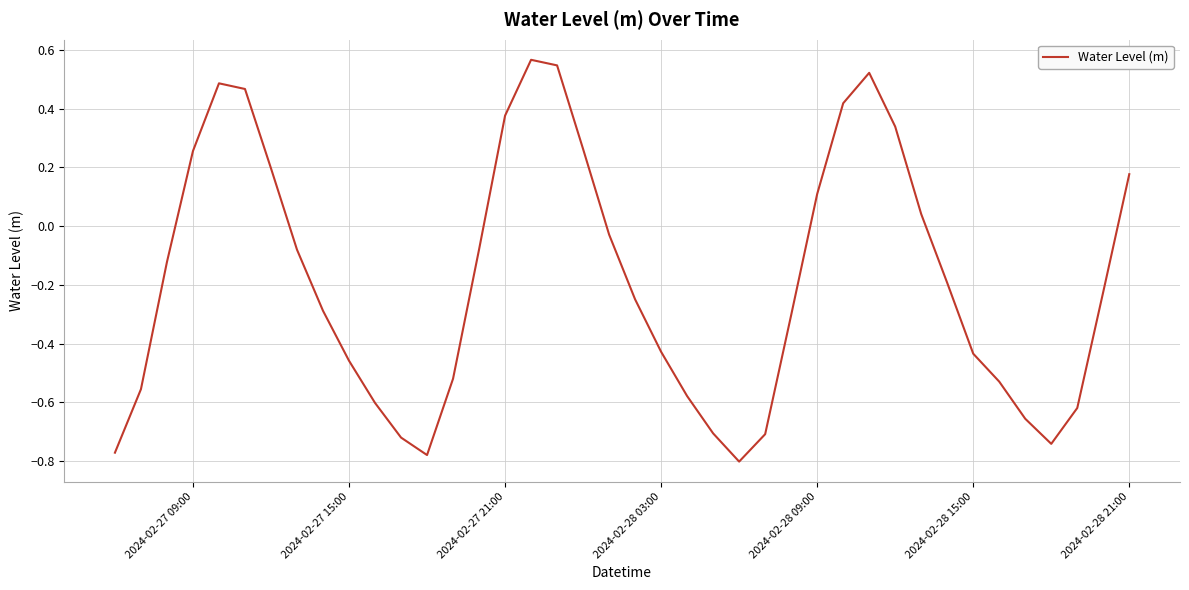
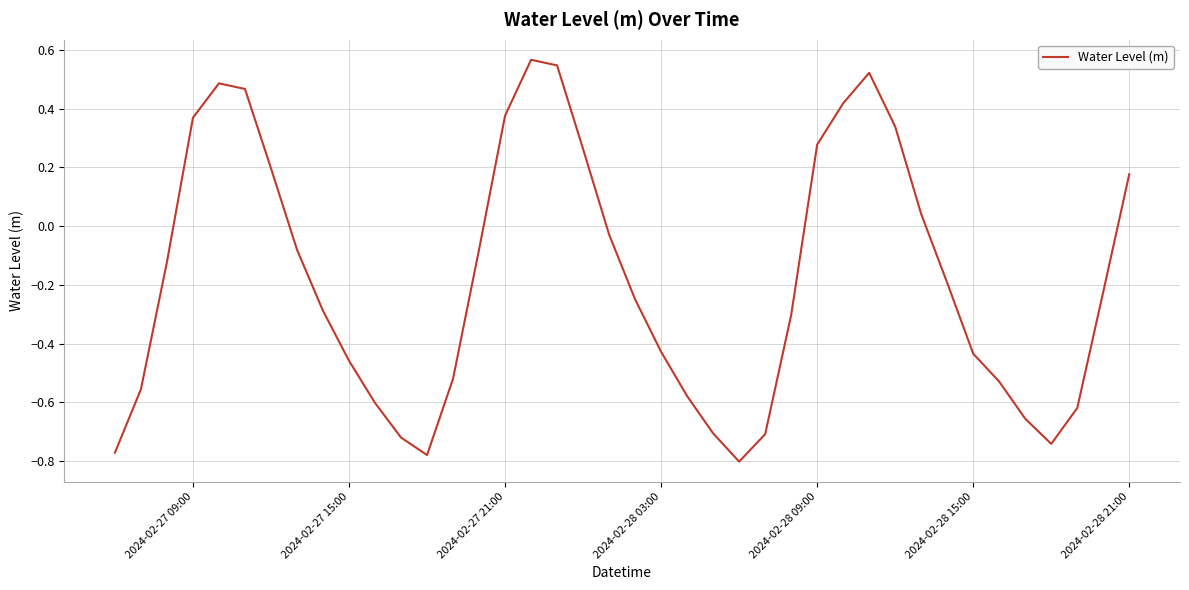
  {
-   "2024-02-27 09:00": 0.26,
+   "2024-02-27 09:00": 0.37,
    "2024-02-27 15:00": -0.46,
    "2024-02-27 21:00": 0.38,
    "2024-02-28 03:00": -0.43,
-   "2024-02-28 09:00": 0.11,
+   "2024-02-28 09:00": 0.28,
    "2024-02-28 15:00": -0.43,
    "2024-02-28 21:00": 0.18
  }
